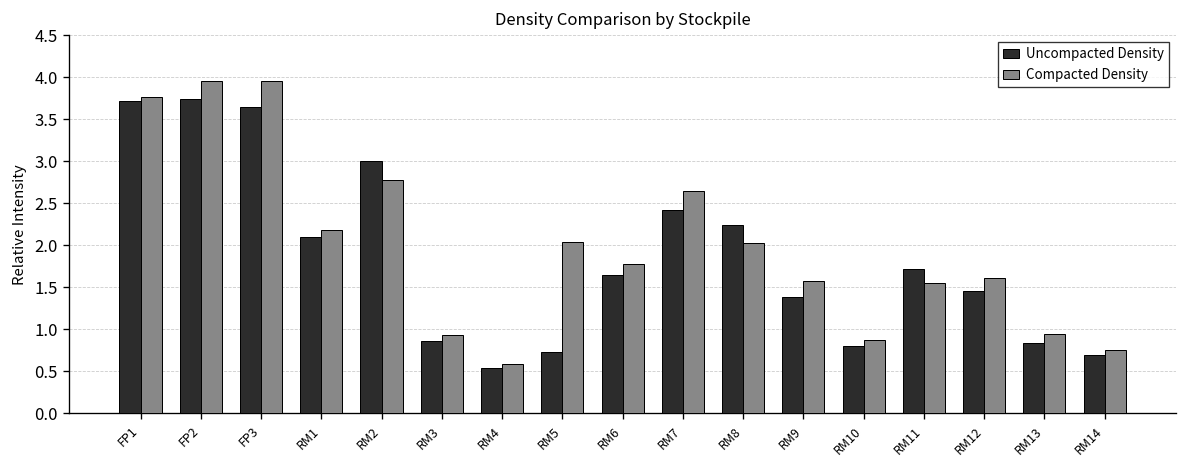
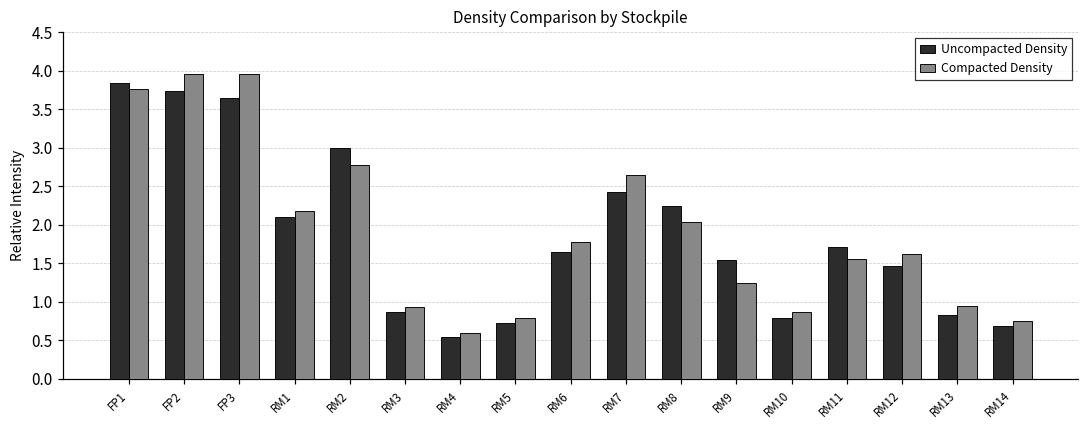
  {
    "Uncompacted Density": {
-     "FP1": 3.7,
+     "FP1": 3.8,
      "FP2": 3.7,
      "FP3": 3.6,
      "RM1": 2.1,
      "RM2": 3.0,
      "RM3": 0.9,
      "RM4": 0.5,
      "RM5": 0.7,
      "RM6": 1.6,
      "RM7": 2.4,
      "RM8": 2.2,
-     "RM9": 1.4,
+     "RM9": 1.5,
      "RM10": 0.8,
      "RM11": 1.7,
      "RM12": 1.5,
      "RM13": 0.8,
      "RM14": 0.7
    },
    "Compacted Density": {
      "FP1": 3.8,
      "FP2": 4.0,
      "FP3": 4.0,
      "RM1": 2.2,
      "RM2": 2.8,
      "RM3": 0.9,
      "RM4": 0.6,
-     "RM5": 2.0,
+     "RM5": 0.8,
      "RM6": 1.8,
      "RM7": 2.6,
      "RM8": 2.0,
-     "RM9": 1.6,
+     "RM9": 1.2,
      "RM10": 0.9,
      "RM11": 1.6,
      "RM12": 1.6,
      "RM13": 0.9,
      "RM14": 0.8
    }
  }
